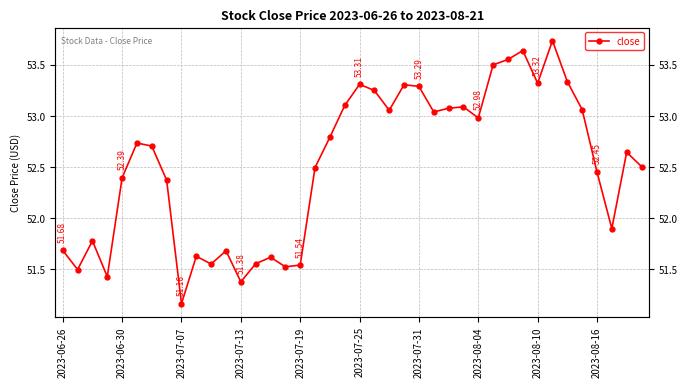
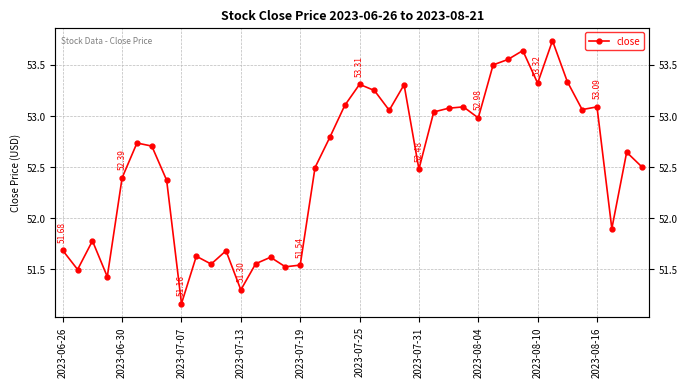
  {
    "2023-06-26": 51.68,
    "2023-06-30": 52.39,
    "2023-07-07": 51.16,
-   "2023-07-13": 51.38,
+   "2023-07-13": 51.30,
    "2023-07-19": 51.54,
    "2023-07-25": 53.31,
-   "2023-07-31": 53.29,
+   "2023-07-31": 52.48,
    "2023-08-04": 52.98,
    "2023-08-10": 53.32,
-   "2023-08-16": 52.45
+   "2023-08-16": 53.09
  }
